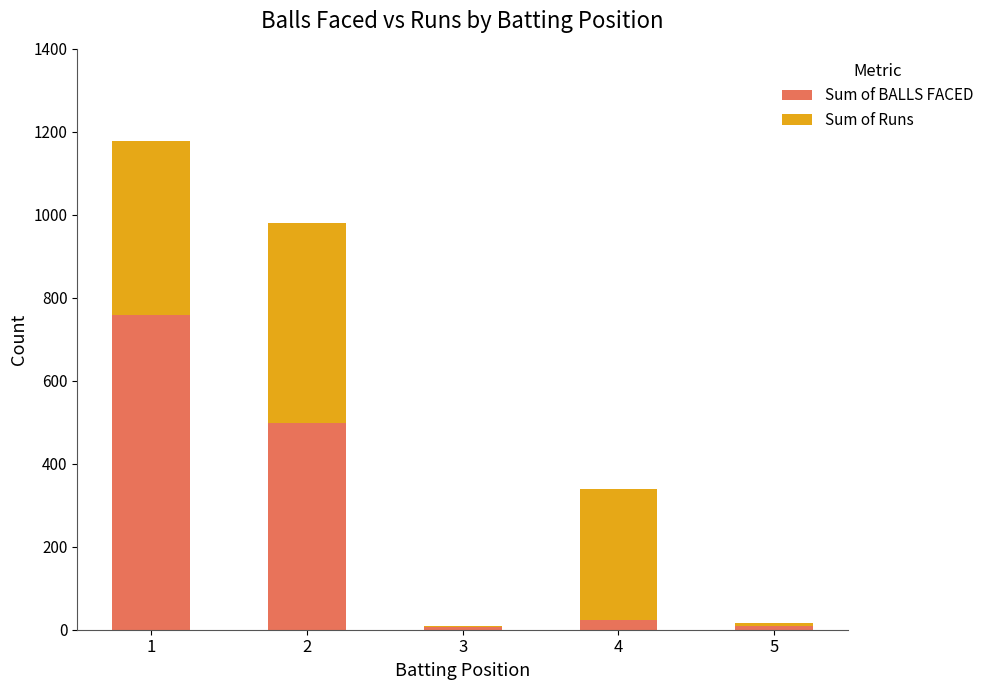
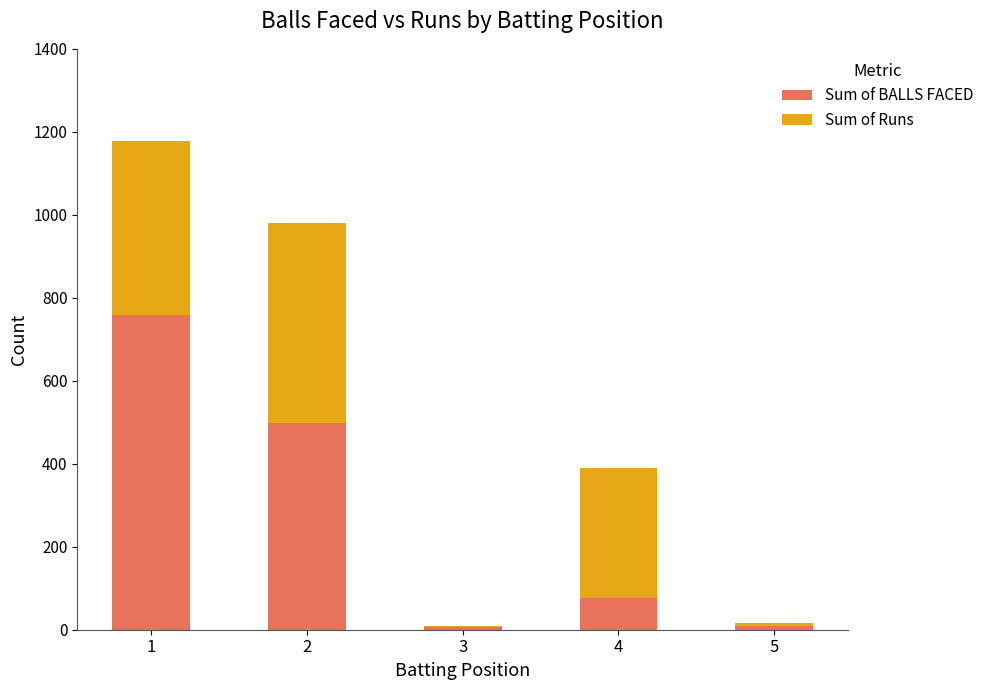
  {
    "Sum of BALLS FACED": {
      "1": 760,
      "2": 500,
-     "4": 20,
+     "4": 80,
      "5": 10
    },
    "Sum of Runs": {
      "1": 420,
      "2": 480,
      "4": 310,
      "5": 10
    }
  }
